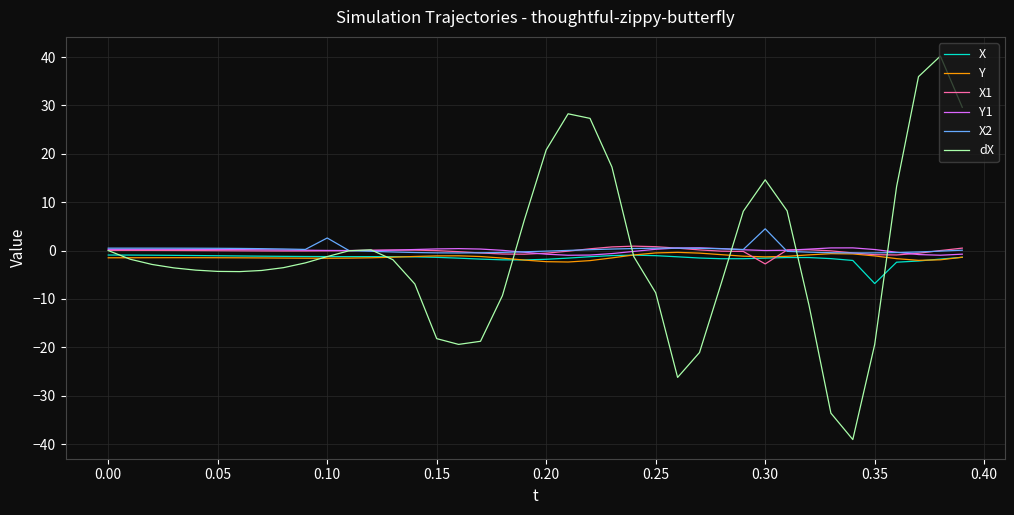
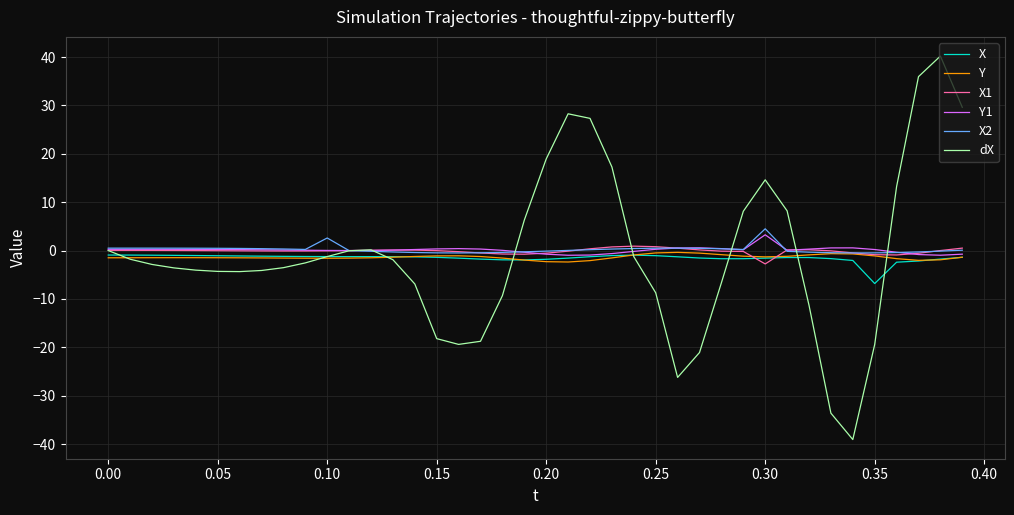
  {
    "X": {
      "0.00": -1,
      "0.25": -1,
      "0.35": -7
    },
    "Y": {
      "0.00": -1,
      "0.25": 0
    },
    "X1": {
      "0.30": -3
    },
    "Y1": {
-     "0.30": 0,
+     "0.30": 3,
      "0.35": 0
    },
    "X2": {
      "0.10": 3,
      "0.30": 4
    },
    "dX": {
      "0.05": -4,
      "0.15": -18,
-     "0.20": 21,
+     "0.20": 19,
      "0.25": -9,
      "0.30": 15,
      "0.35": -19
    }
  }
